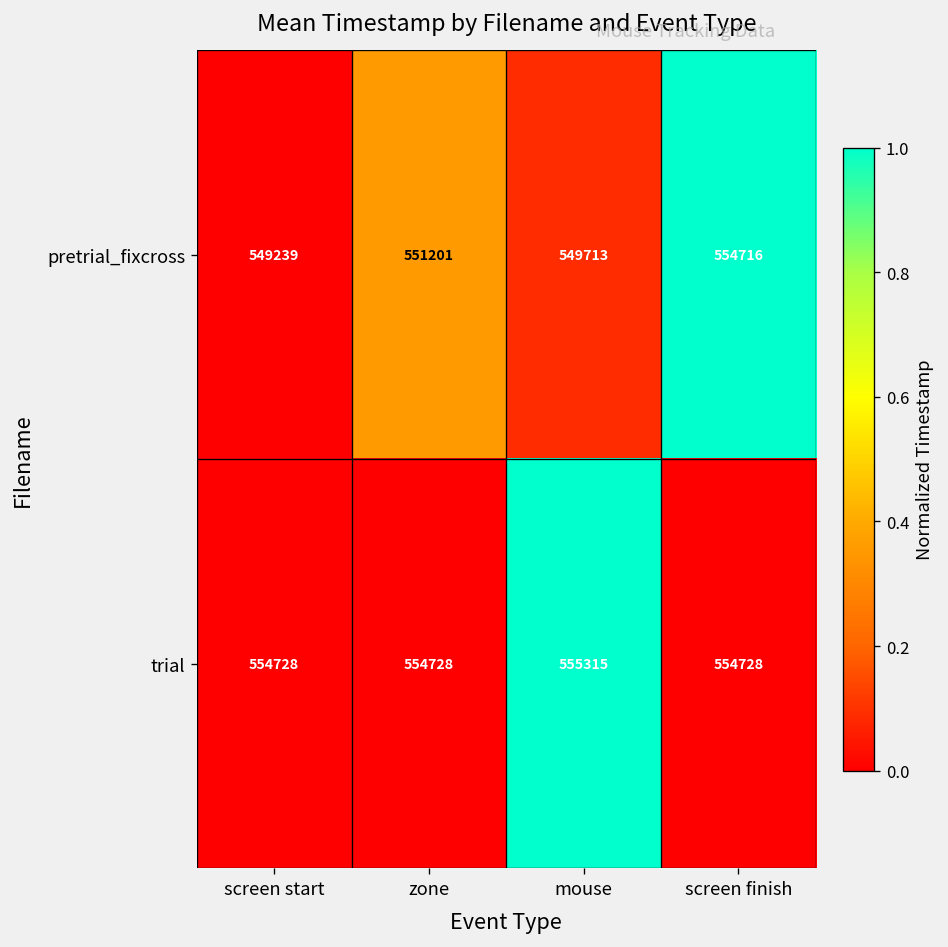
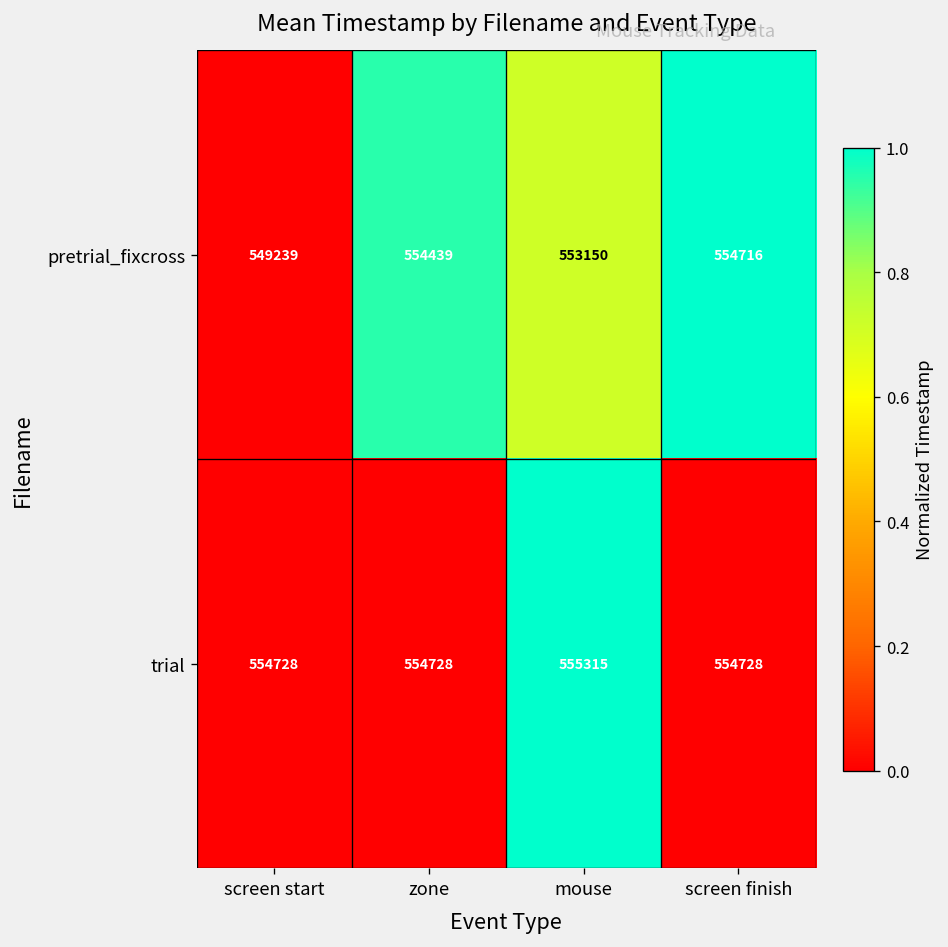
  {
    "pretrial_fixcross": {
      "screen start": 549239,
-     "zone": 551201,
-     "mouse": 549713,
+     "zone": 554439,
+     "mouse": 553150,
      "screen finish": 554716
    },
    "trial": {
      "screen start": 554728,
      "zone": 554728,
      "mouse": 555315,
      "screen finish": 554728
    }
  }
